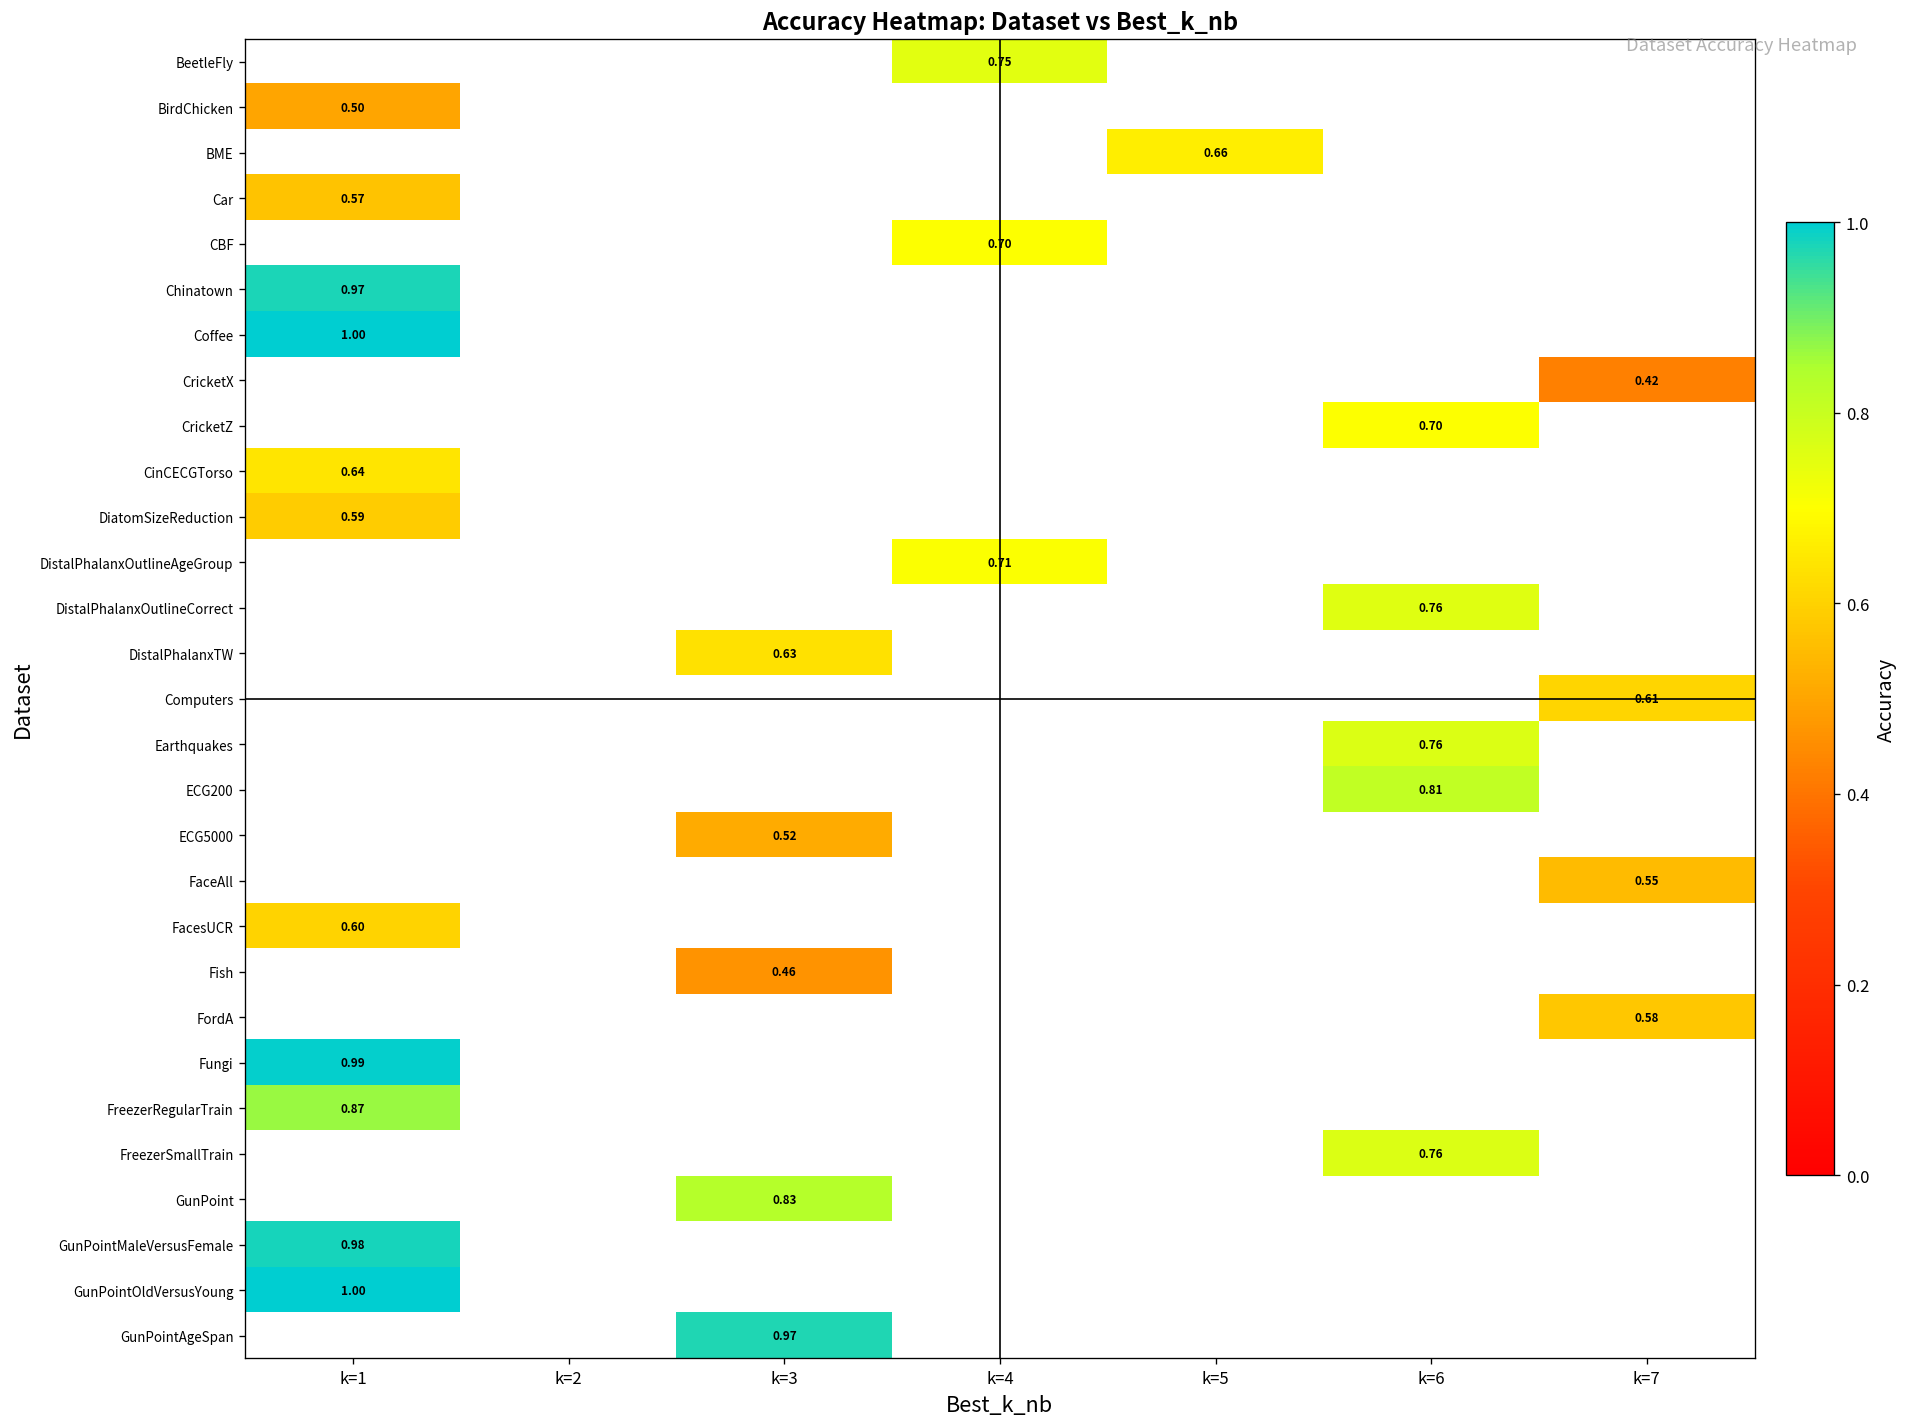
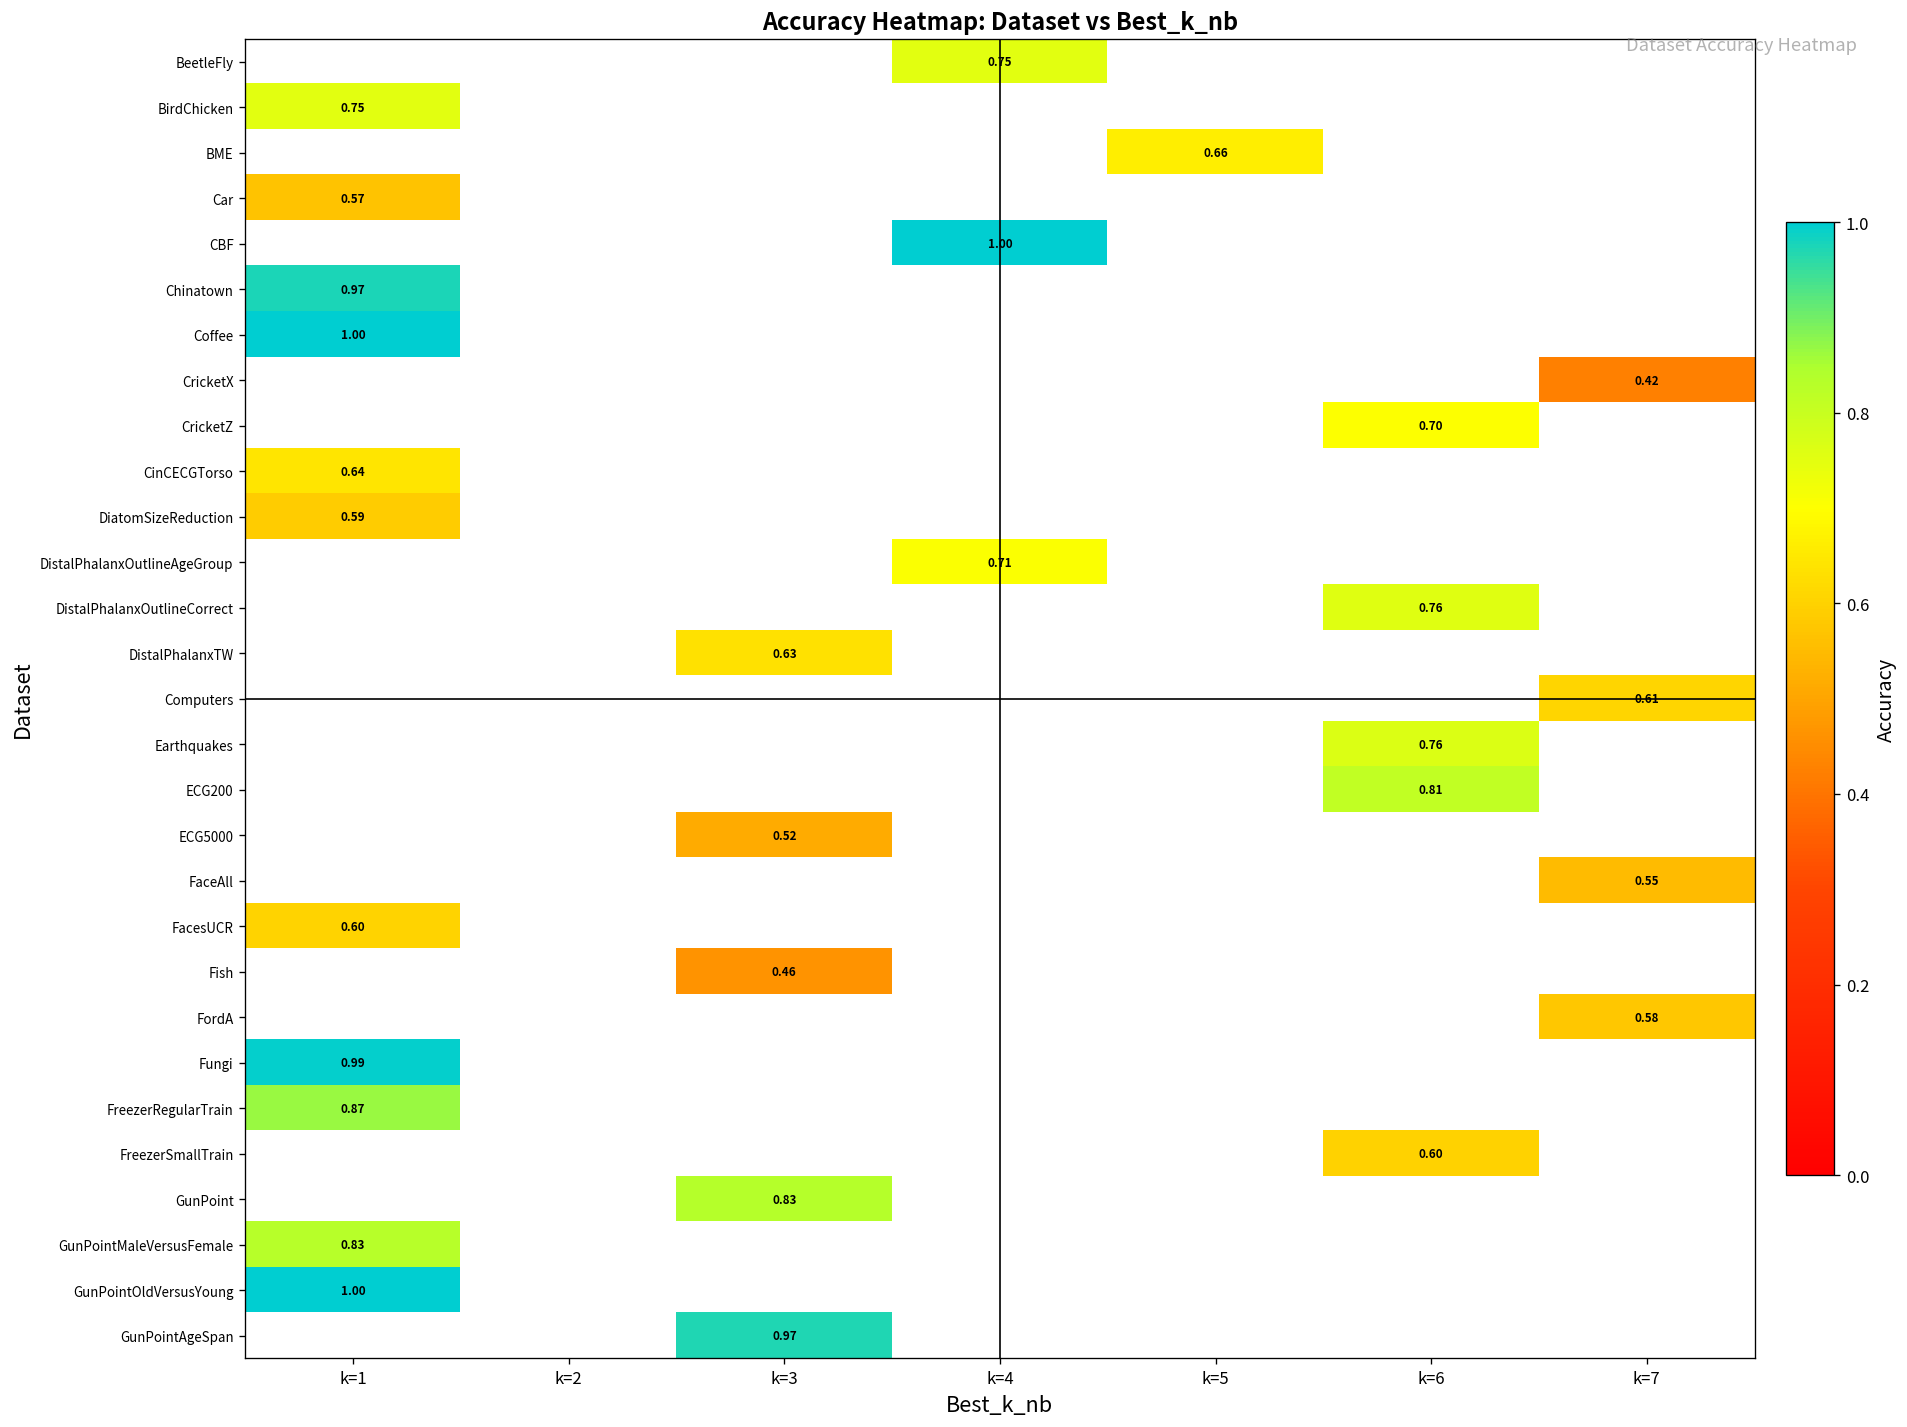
  {
    "BeetleFly": {
      "k=4": 0.75
    },
    "BirdChicken": {
-     "k=1": 0.50
+     "k=1": 0.75
    },
    "BME": {
      "k=5": 0.66
    },
    "Car": {
      "k=1": 0.57
    },
    "CBF": {
-     "k=4": 0.70
+     "k=4": 1.00
    },
    "Chinatown": {
      "k=1": 0.97
    },
    "Coffee": {
      "k=1": 1.00
    },
    "CricketX": {
      "k=7": 0.42
    },
    "CricketZ": {
      "k=6": 0.70
    },
    "CinCECGTorso": {
      "k=1": 0.64
    },
    "DiatomSizeReduction": {
      "k=1": 0.59
    },
    "DistalPhalanxOutlineAgeGroup": {
      "k=4": 0.71
    },
    "DistalPhalanxOutlineCorrect": {
      "k=6": 0.76
    },
    "DistalPhalanxTW": {
      "k=3": 0.63
    },
    "Computers": {
      "k=7": 0.61
    },
    "Earthquakes": {
      "k=6": 0.76
    },
    "ECG200": {
      "k=6": 0.81
    },
    "ECG5000": {
      "k=3": 0.52
    },
    "FaceAll": {
      "k=7": 0.55
    },
    "FacesUCR": {
      "k=1": 0.60
    },
    "Fish": {
      "k=3": 0.46
    },
    "FordA": {
      "k=7": 0.58
    },
    "Fungi": {
      "k=1": 0.99
    },
    "FreezerRegularTrain": {
      "k=1": 0.87
    },
    "FreezerSmallTrain": {
-     "k=6": 0.76
+     "k=6": 0.60
    },
    "GunPoint": {
      "k=3": 0.83
    },
    "GunPointMaleVersusFemale": {
-     "k=1": 0.98
+     "k=1": 0.83
    },
    "GunPointOldVersusYoung": {
      "k=1": 1.00
    },
    "GunPointAgeSpan": {
      "k=3": 0.97
    }
  }
